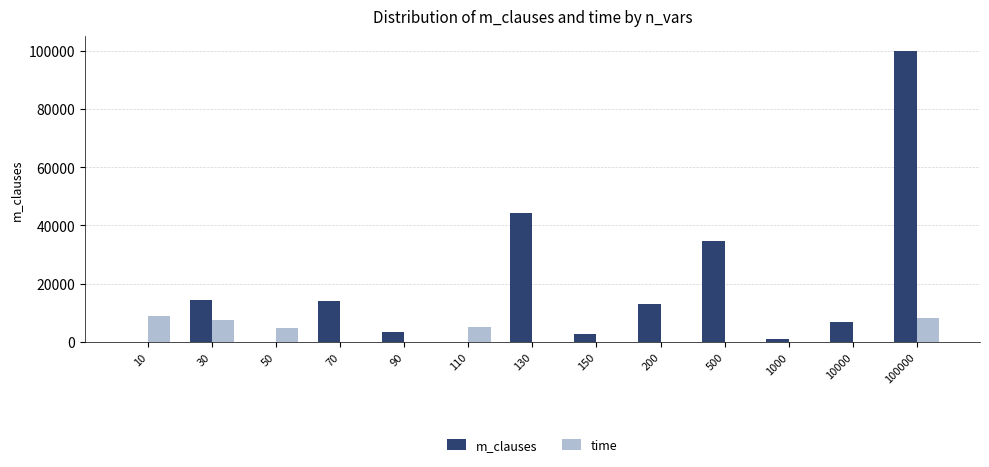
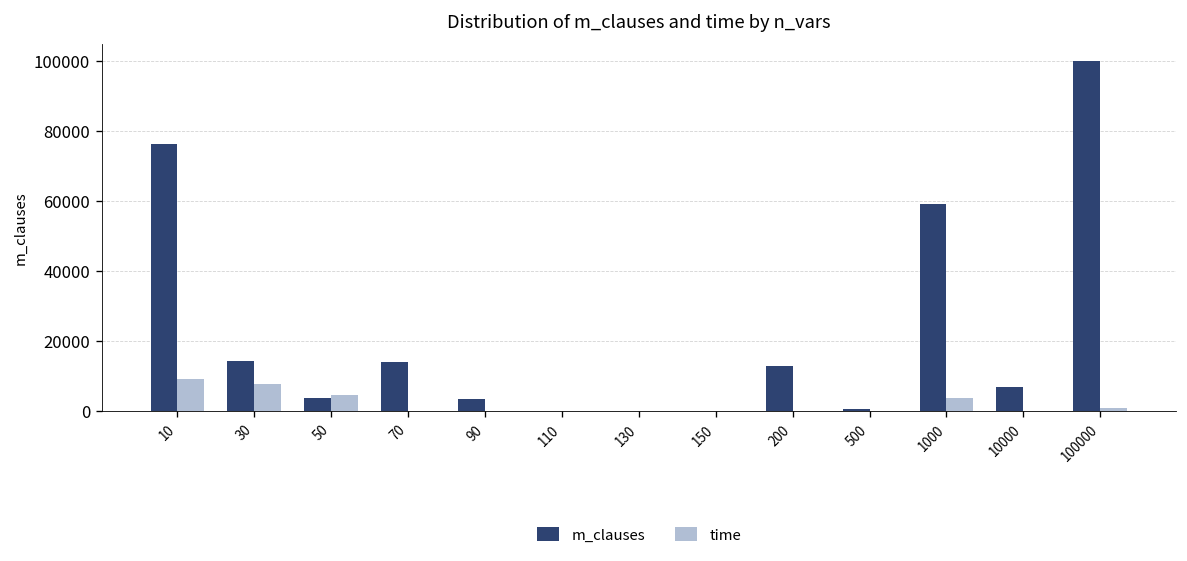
  {
    "m_clauses": {
-     "10": 0,
+     "10": 76000,
      "30": 14000,
-     "50": 0,
+     "50": 4000,
      "70": 14000,
      "90": 3000,
-     "130": 44000,
-     "150": 3000,
+     "130": 0,
+     "150": 0,
      "200": 13000,
-     "500": 35000,
-     "1000": 1000,
+     "500": 1000,
+     "1000": 59000,
      "10000": 7000,
      "100000": 100000
    },
    "time": {
      "10": 9000,
      "30": 8000,
      "50": 5000,
-     "110": 5000,
-     "1000": 0,
-     "100000": 8000
+     "110": 0,
+     "1000": 4000,
+     "100000": 1000
    }
  }
